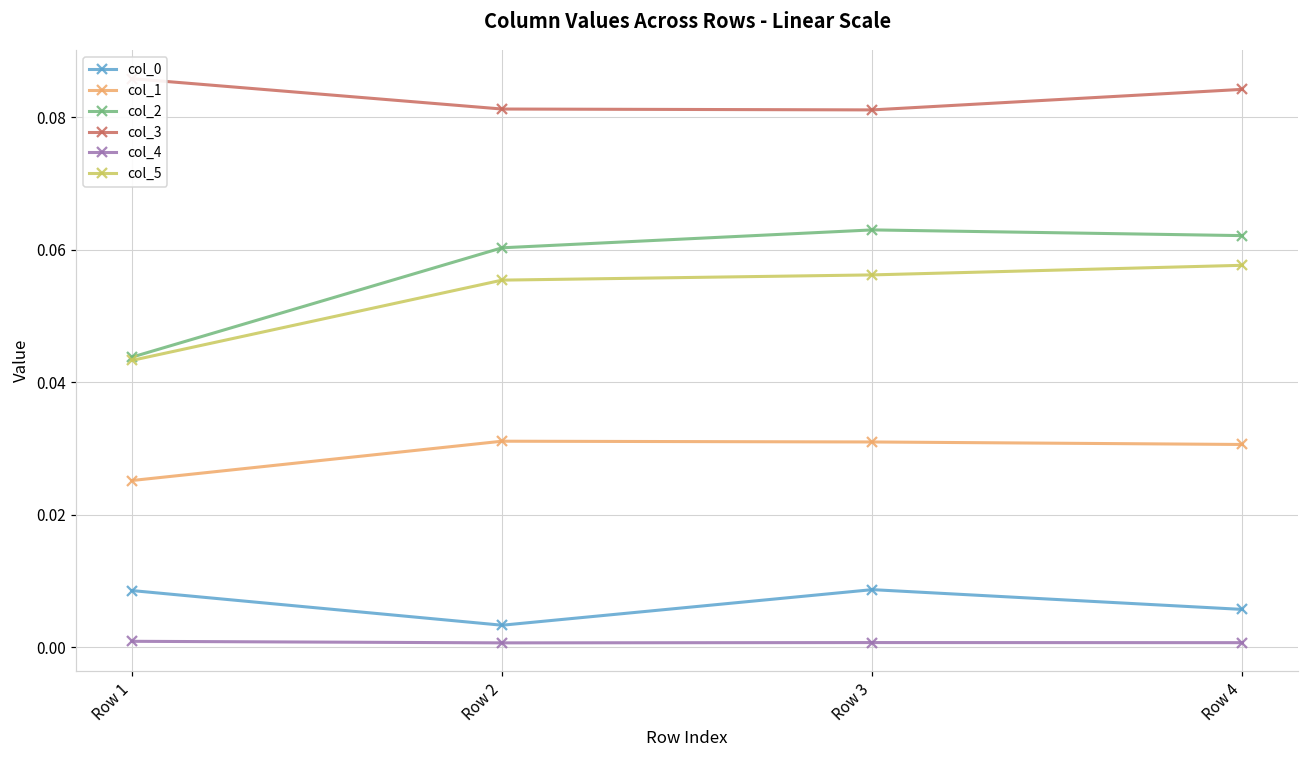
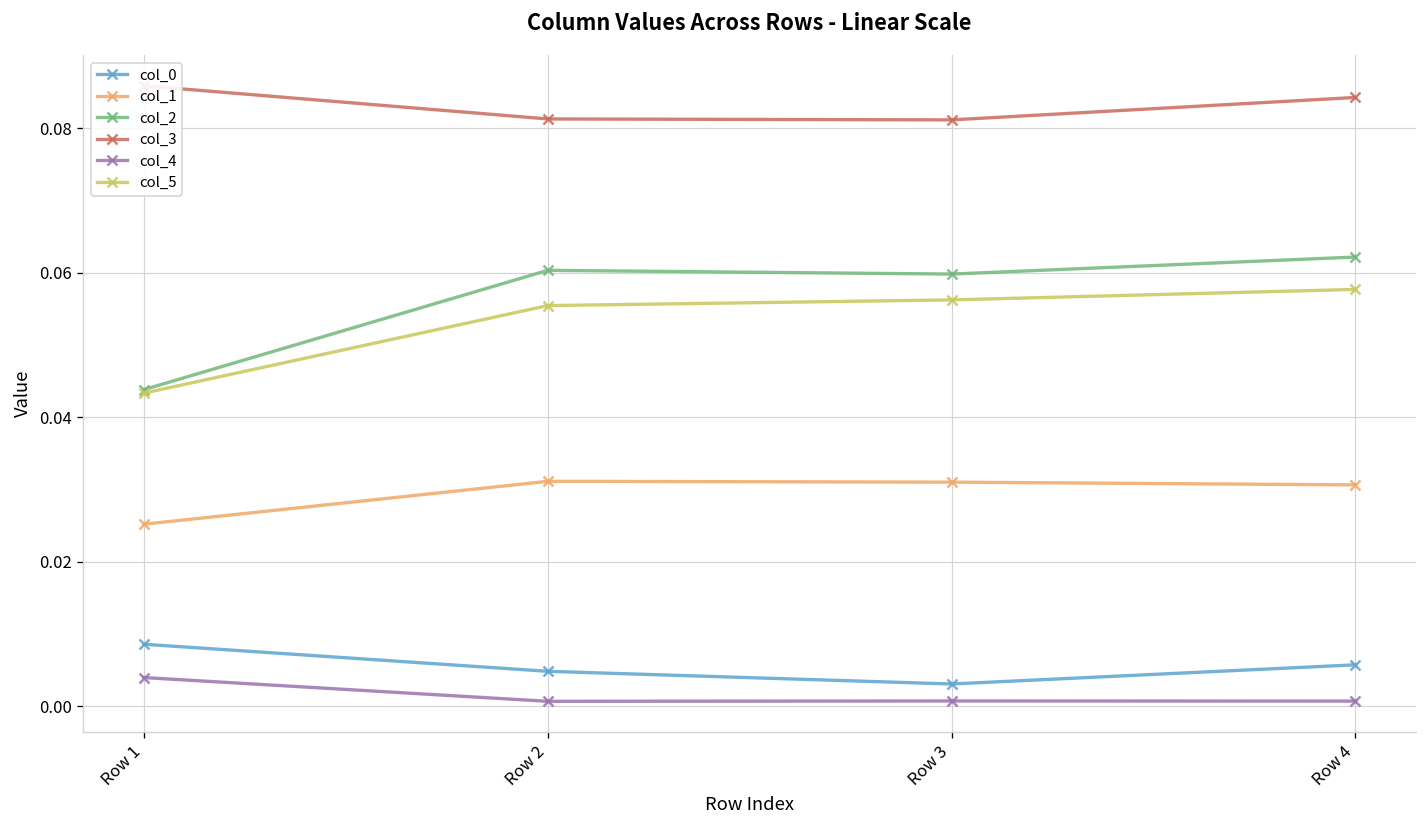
  {
    "col_0": {
      "Row 1": 0.009,
-     "Row 2": 0.003,
-     "Row 3": 0.009,
+     "Row 2": 0.005,
+     "Row 3": 0.003,
      "Row 4": 0.006
    },
    "col_2": {
      "Row 1": 0.044,
      "Row 2": 0.060,
-     "Row 3": 0.063,
+     "Row 3": 0.060,
      "Row 4": 0.062
    },
    "col_3": {
      "Row 2": 0.081,
      "Row 3": 0.081,
      "Row 4": 0.084
    },
    "col_4": {
-     "Row 1": 0.001,
+     "Row 1": 0.004,
      "Row 2": 0.001,
      "Row 3": 0.001,
      "Row 4": 0.001
    }
  }
